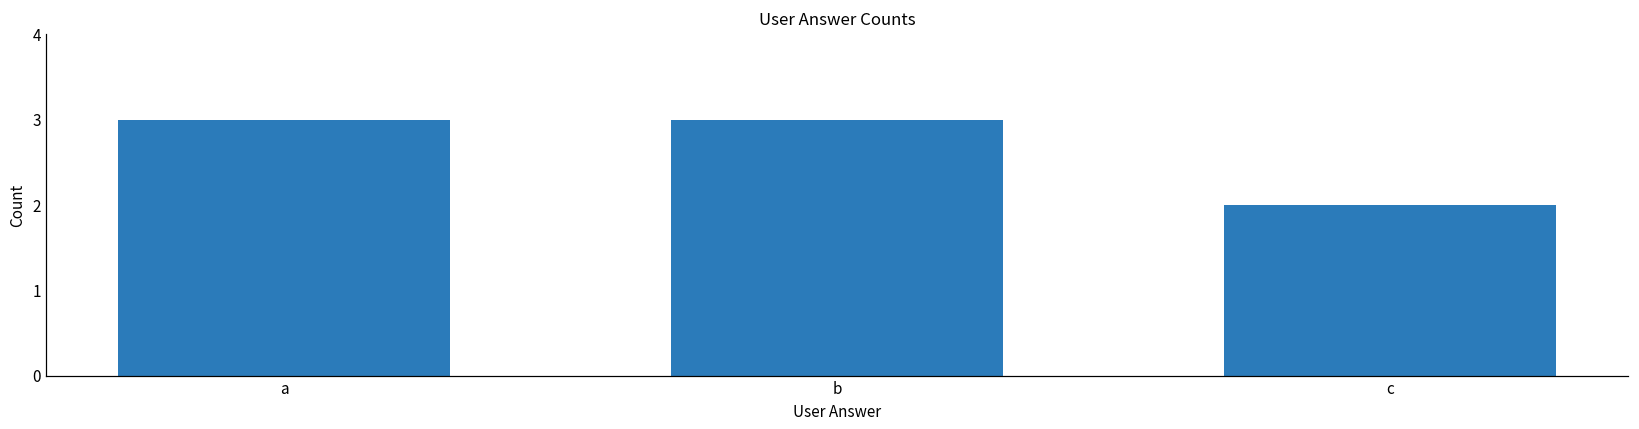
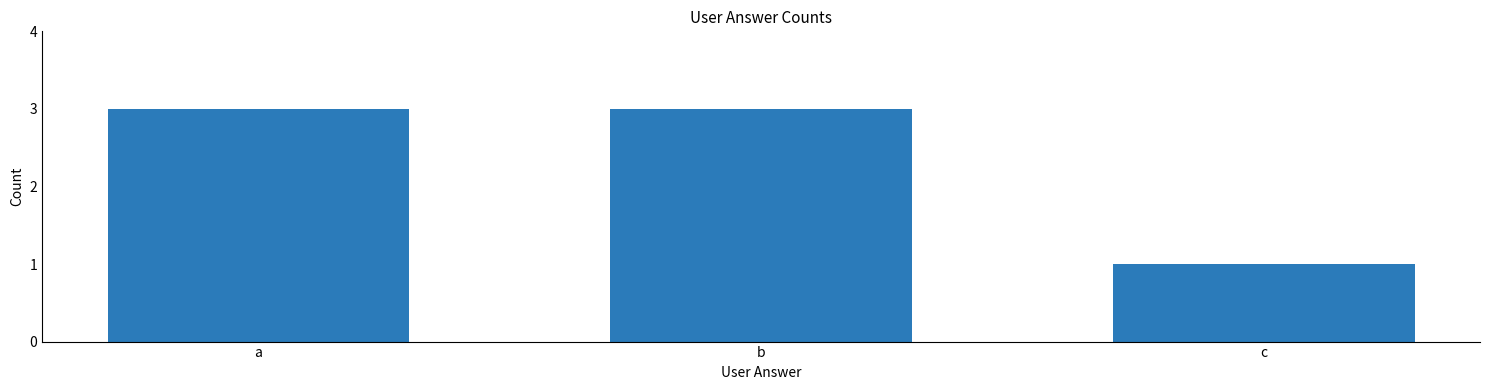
  {
    "a": 3,
    "b": 3,
-   "c": 2
+   "c": 1
  }
